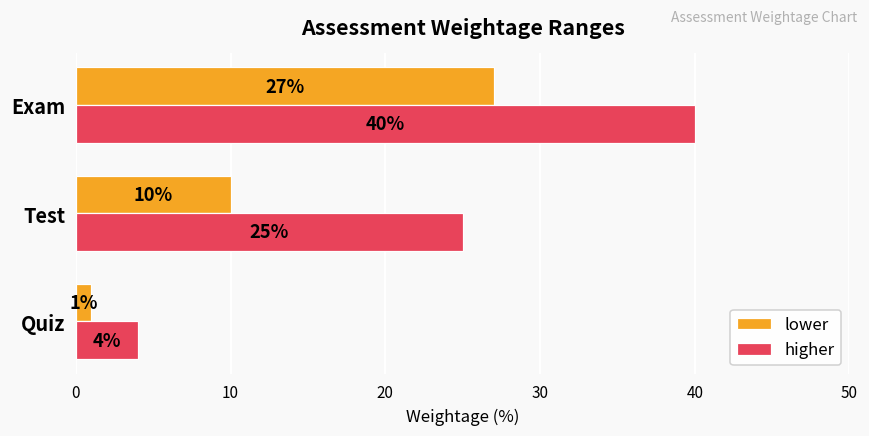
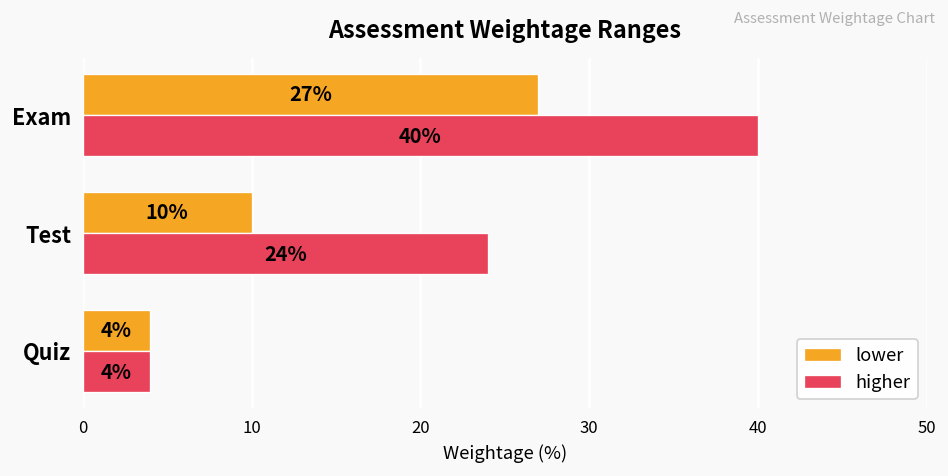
  {
    "lower": {
      "Exam": "27%",
      "Test": "10%",
-     "Quiz": "1%"
+     "Quiz": "4%"
    },
    "higher": {
      "Exam": "40%",
-     "Test": "25%",
+     "Test": "24%",
      "Quiz": "4%"
    }
  }
